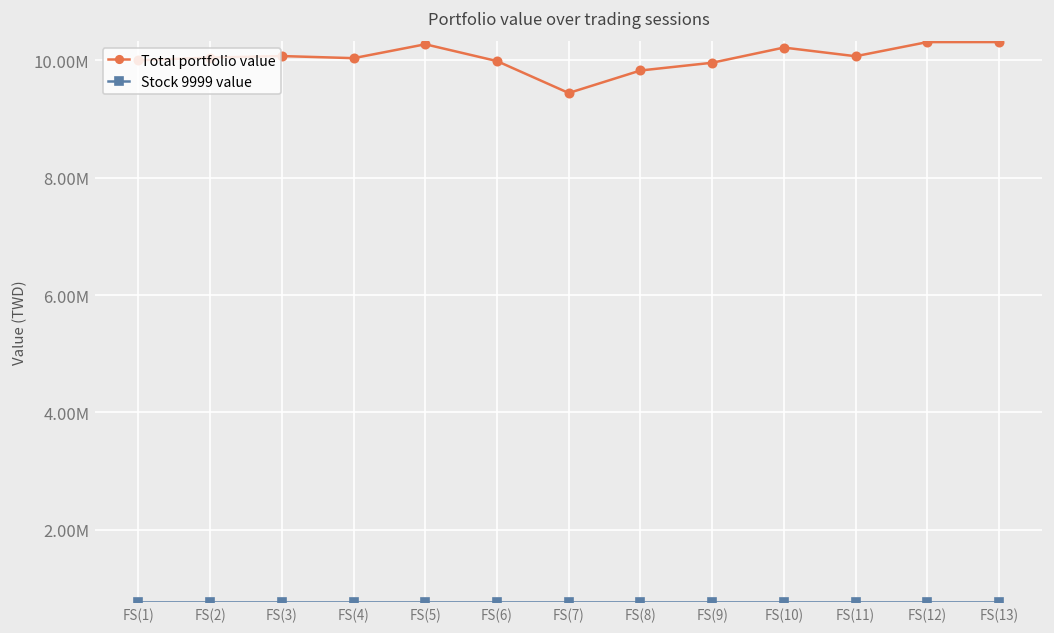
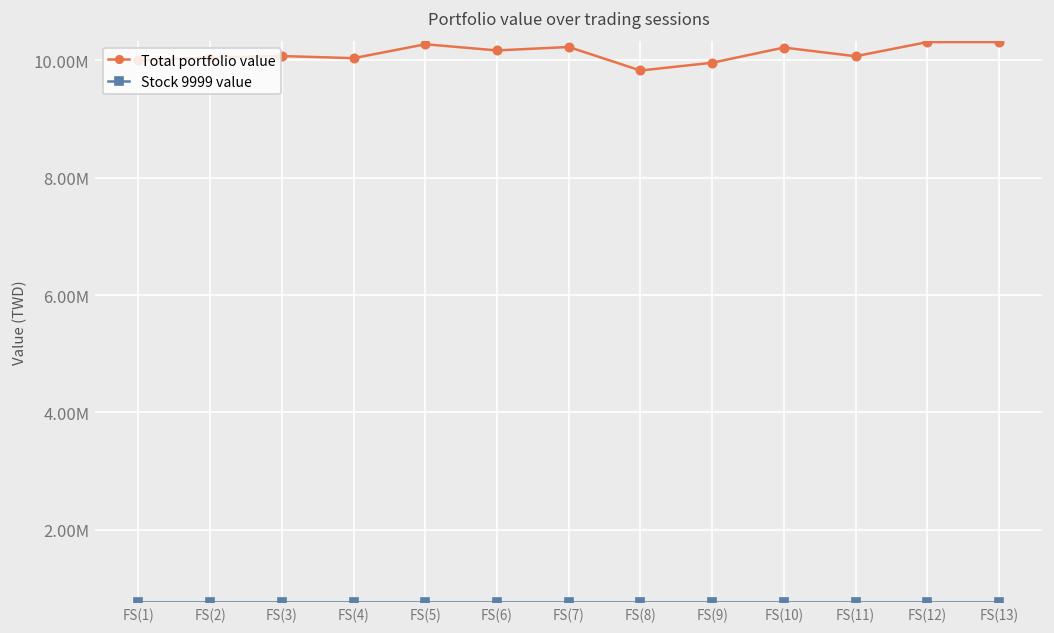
  {
    "Total portfolio value": {
      "FS(4)": 10000000,
      "FS(5)": 10300000,
-     "FS(6)": 10000000,
-     "FS(7)": 9400000,
+     "FS(6)": 10200000,
+     "FS(7)": 10200000,
      "FS(8)": 9800000,
      "FS(9)": 10000000,
      "FS(10)": 10200000,
      "FS(11)": 10100000,
      "FS(12)": 10300000,
      "FS(13)": 10300000
    },
    "Stock 9999 value": {
      "FS(1)": 800000,
      "FS(2)": 800000,
      "FS(3)": 800000,
      "FS(4)": 800000,
      "FS(5)": 800000,
      "FS(6)": 800000,
      "FS(7)": 800000,
      "FS(8)": 800000,
      "FS(9)": 800000,
      "FS(10)": 800000,
      "FS(11)": 800000,
      "FS(12)": 800000,
      "FS(13)": 800000
    }
  }
